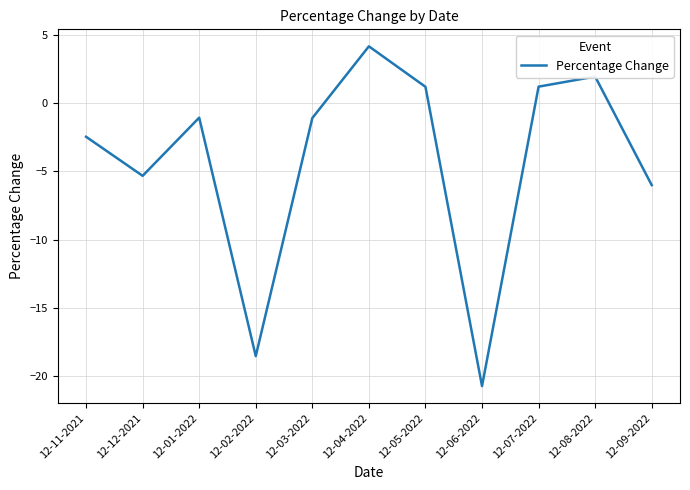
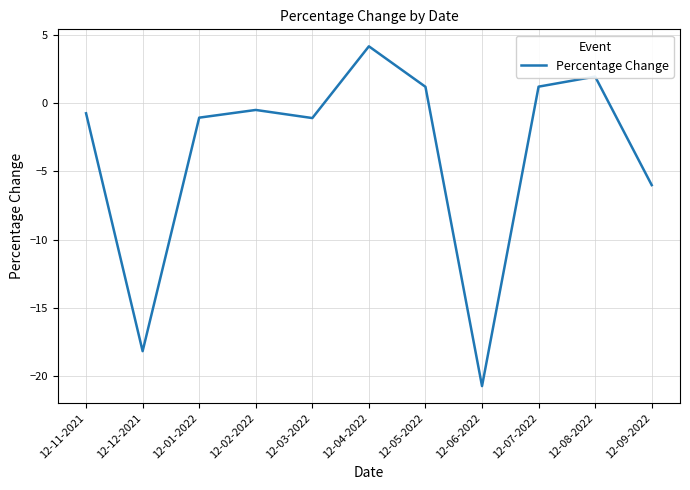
  {
-   "12-11-2021": -2.5,
-   "12-12-2021": -5.3,
+   "12-11-2021": -0.7,
+   "12-12-2021": -18.2,
    "12-01-2022": -1.1,
-   "12-02-2022": -18.5,
+   "12-02-2022": -0.5,
    "12-03-2022": -1.1,
    "12-04-2022": 4.2,
    "12-05-2022": 1.2,
    "12-06-2022": -20.7,
    "12-07-2022": 1.2,
    "12-09-2022": -6.0
  }
